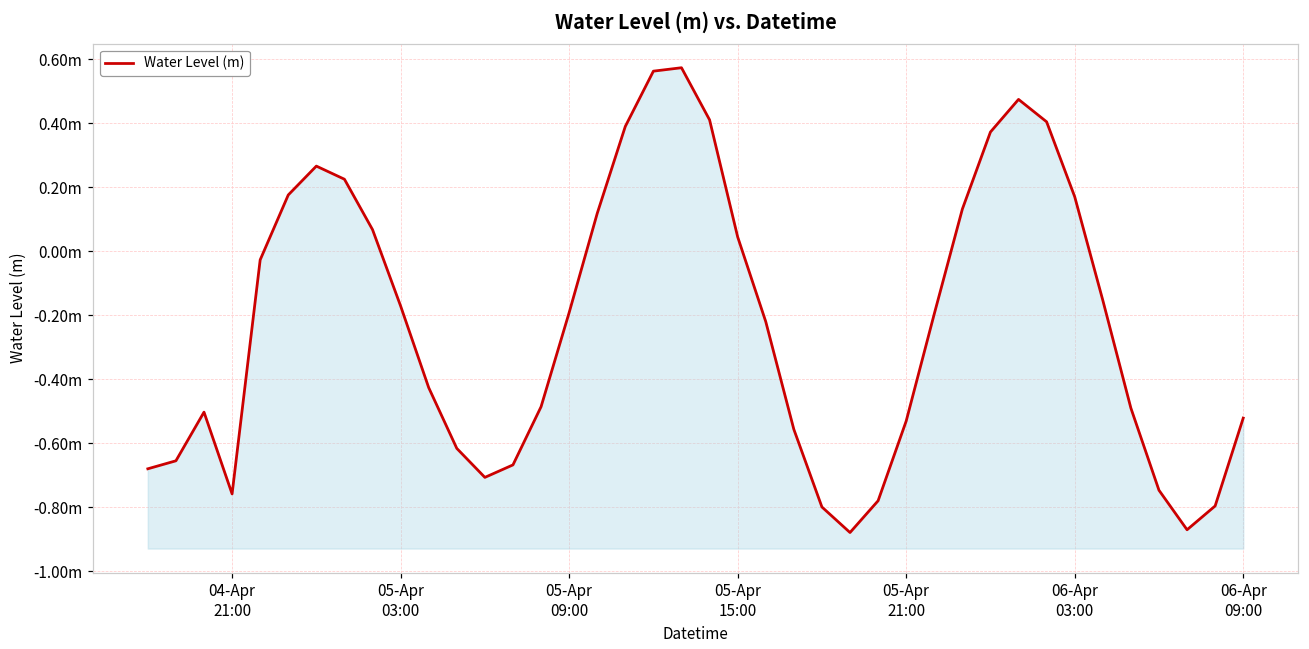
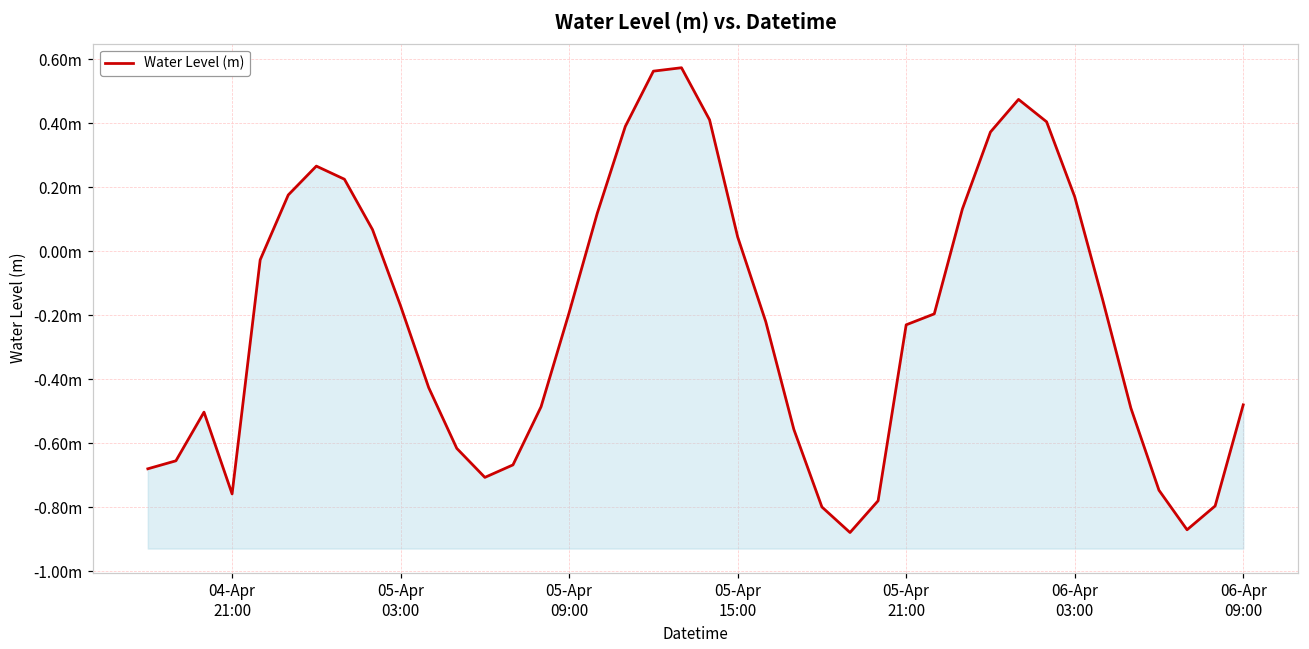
  {
    "04-Apr 21:00": "-0.76m",
    "05-Apr 03:00": "-0.17m",
    "05-Apr 09:00": "-0.19m",
    "05-Apr 15:00": "0.05m",
-   "05-Apr 21:00": "-0.53m",
+   "05-Apr 21:00": "-0.23m",
    "06-Apr 03:00": "0.17m",
-   "06-Apr 09:00": "-0.52m"
+   "06-Apr 09:00": "-0.48m"
  }
